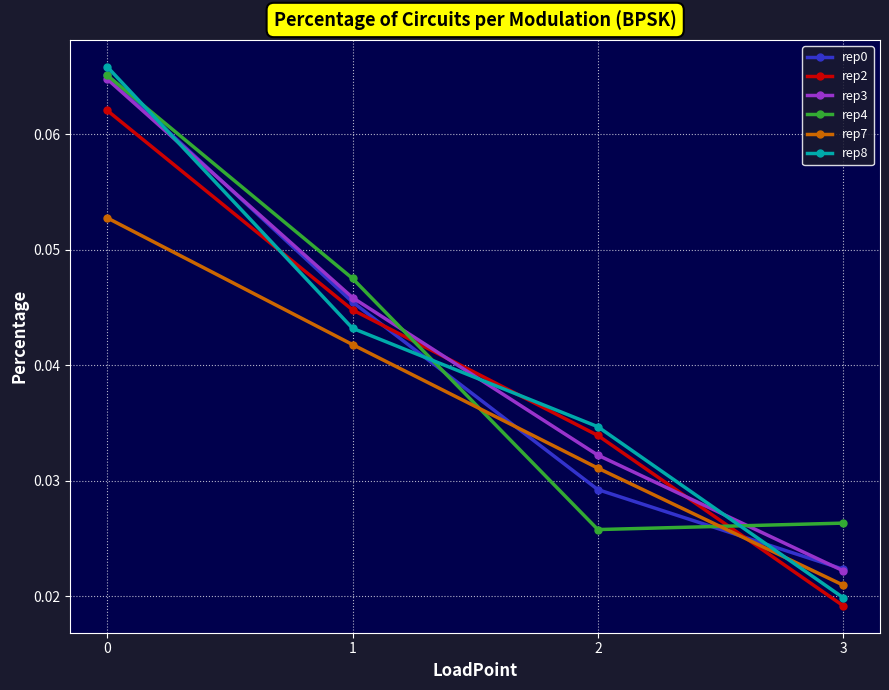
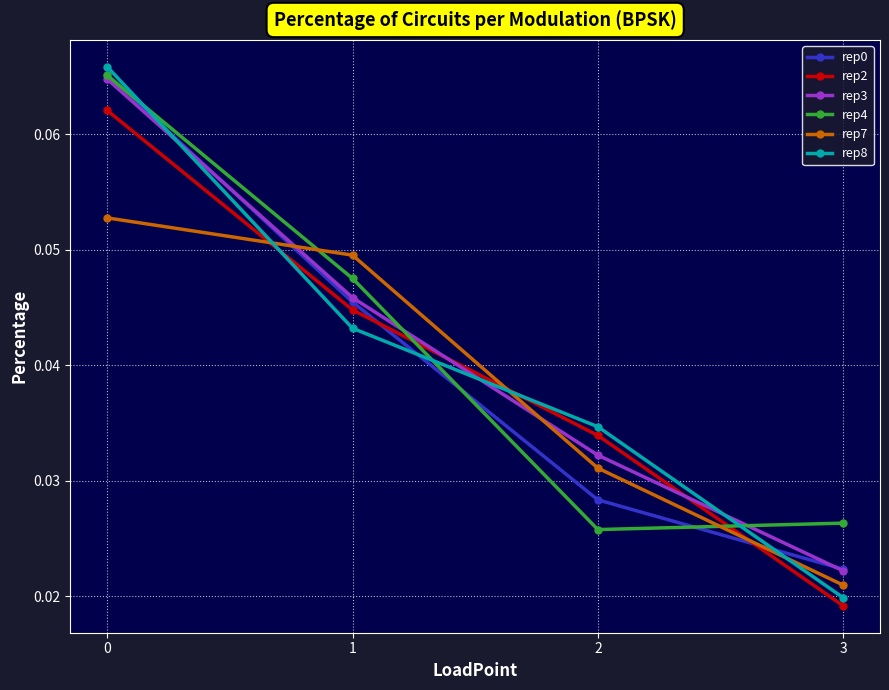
  {
    "rep0": {
      "1": 0.0455,
-     "2": 0.0292
+     "2": 0.0284
    },
    "rep2": {
      "0": 0.0621,
      "1": 0.0448,
      "2": 0.0339,
      "3": 0.0192
    },
    "rep3": {
      "0": 0.0648,
      "1": 0.0459,
      "2": 0.0322
    },
    "rep4": {
      "1": 0.0475,
      "2": 0.0258,
      "3": 0.0263
    },
    "rep7": {
      "0": 0.0528,
-     "1": 0.0418,
+     "1": 0.0495,
      "2": 0.0311,
      "3": 0.0210
    },
    "rep8": {
      "0": 0.0659,
      "1": 0.0432,
      "2": 0.0347,
      "3": 0.0199
    }
  }
